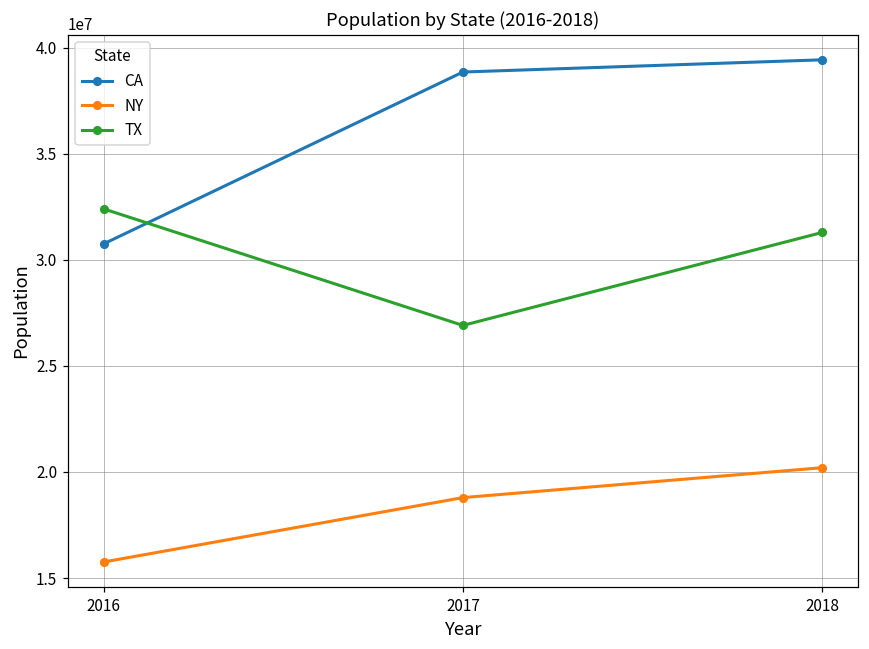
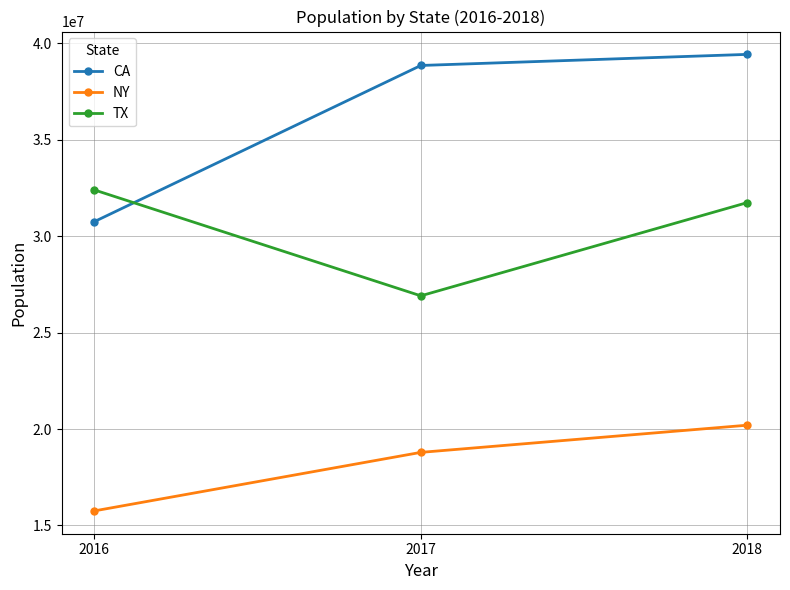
  {
    "CA": {
      "2016": 30800000,
      "2017": 38900000,
      "2018": 39400000
    },
    "NY": {
      "2016": 15800000,
      "2017": 18800000,
      "2018": 20200000
    },
    "TX": {
      "2016": 32400000,
      "2017": 26900000,
-     "2018": 31300000
+     "2018": 31700000
    }
  }
